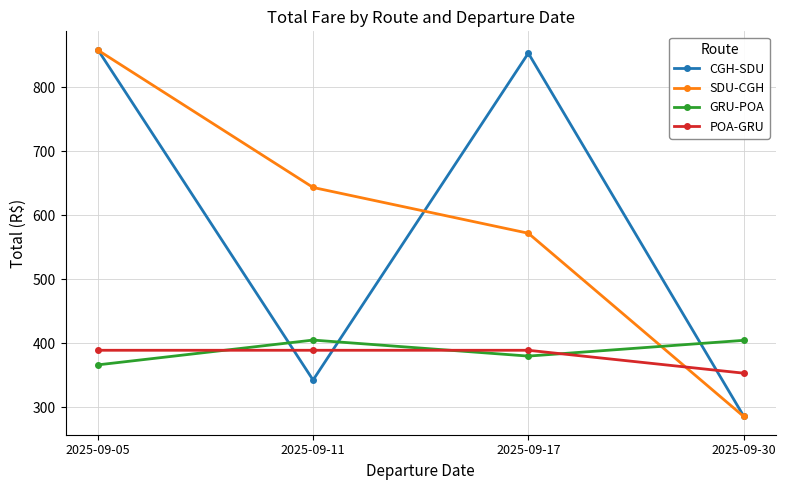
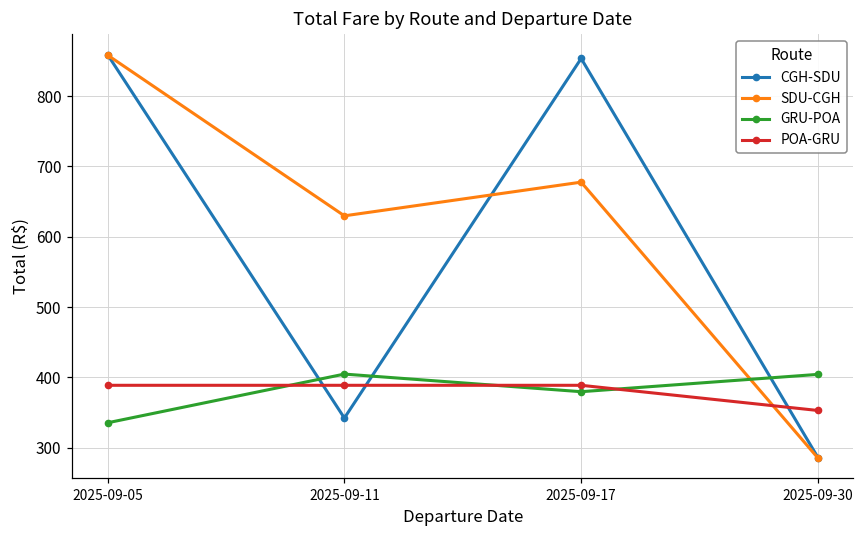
  {
    "CGH-SDU": {
      "2025-09-11": 340,
      "2025-09-17": 850
    },
    "SDU-CGH": {
-     "2025-09-11": 640,
-     "2025-09-17": 570
+     "2025-09-11": 630,
+     "2025-09-17": 680
    },
    "GRU-POA": {
-     "2025-09-05": 370,
+     "2025-09-05": 340,
      "2025-09-11": 400,
      "2025-09-17": 380,
      "2025-09-30": 400
    },
    "POA-GRU": {
      "2025-09-05": 390,
      "2025-09-11": 390,
      "2025-09-17": 390,
      "2025-09-30": 350
    }
  }
